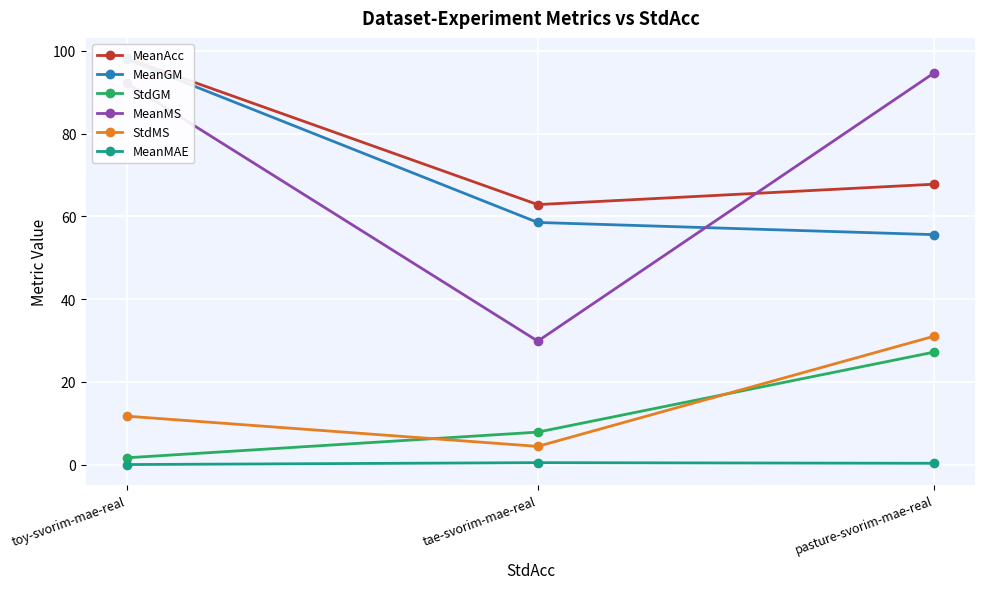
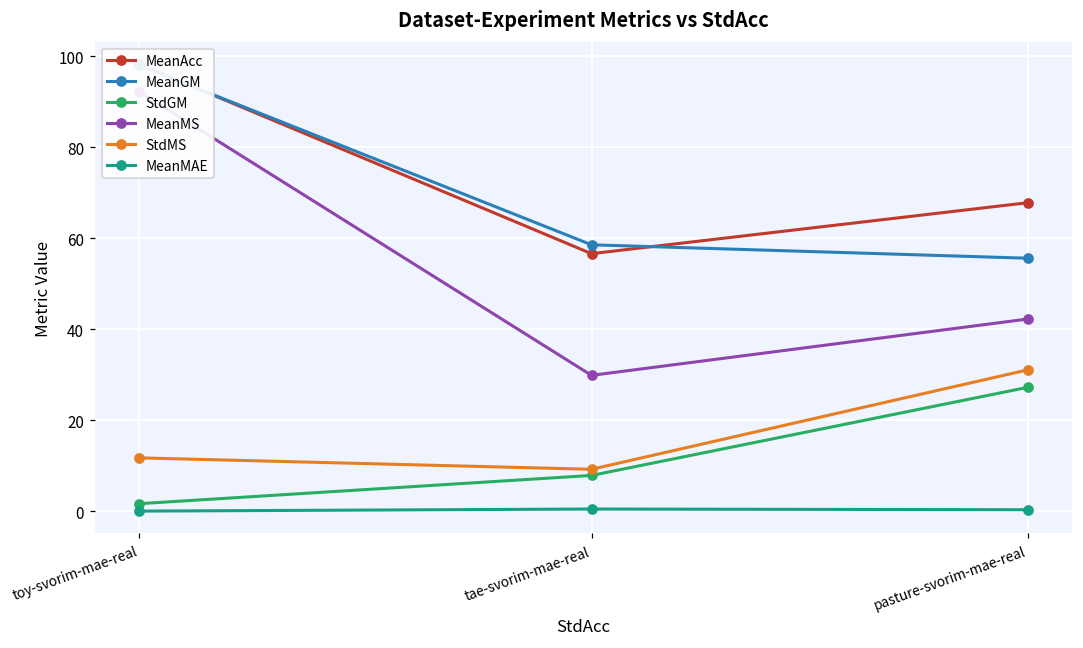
  {
    "MeanAcc": {
-     "tae-svorim-mae-real": 63,
+     "tae-svorim-mae-real": 57,
      "pasture-svorim-mae-real": 68
    },
    "MeanGM": {
      "tae-svorim-mae-real": 59,
      "pasture-svorim-mae-real": 56
    },
    "MeanMS": {
      "tae-svorim-mae-real": 30,
-     "pasture-svorim-mae-real": 95
+     "pasture-svorim-mae-real": 42
    },
    "StdMS": {
      "toy-svorim-mae-real": 12,
-     "tae-svorim-mae-real": 4,
+     "tae-svorim-mae-real": 9,
      "pasture-svorim-mae-real": 31
    }
  }
